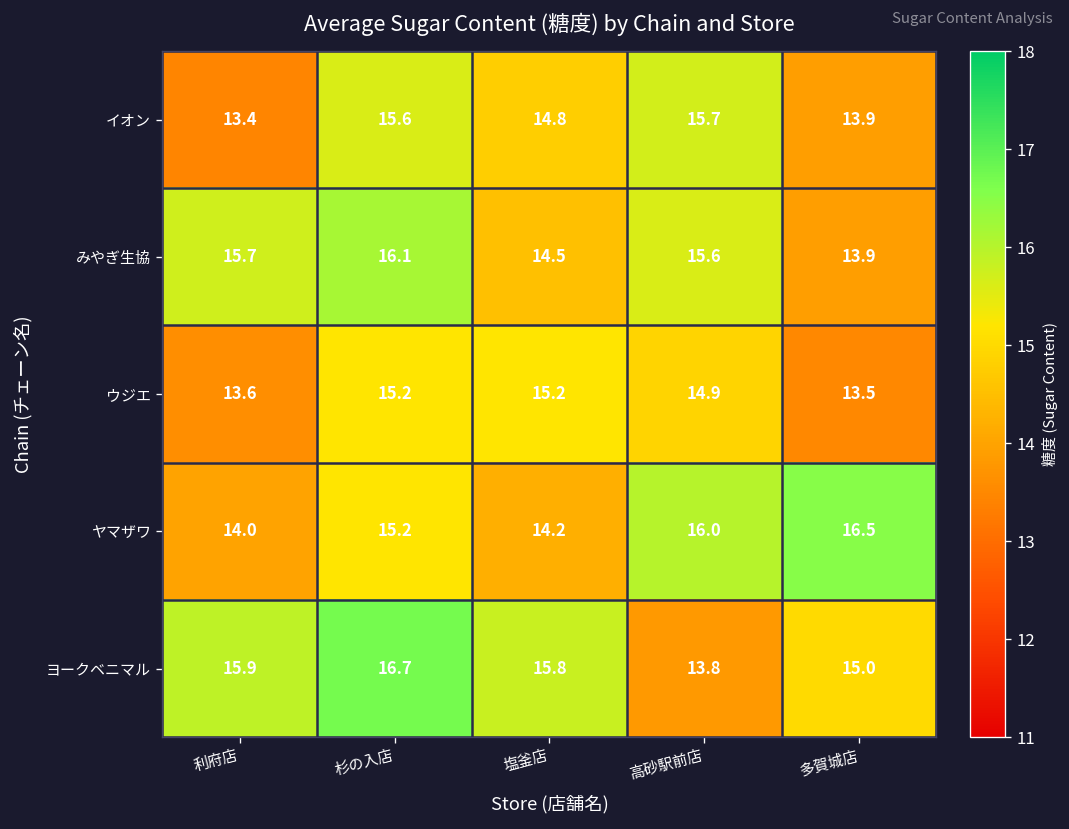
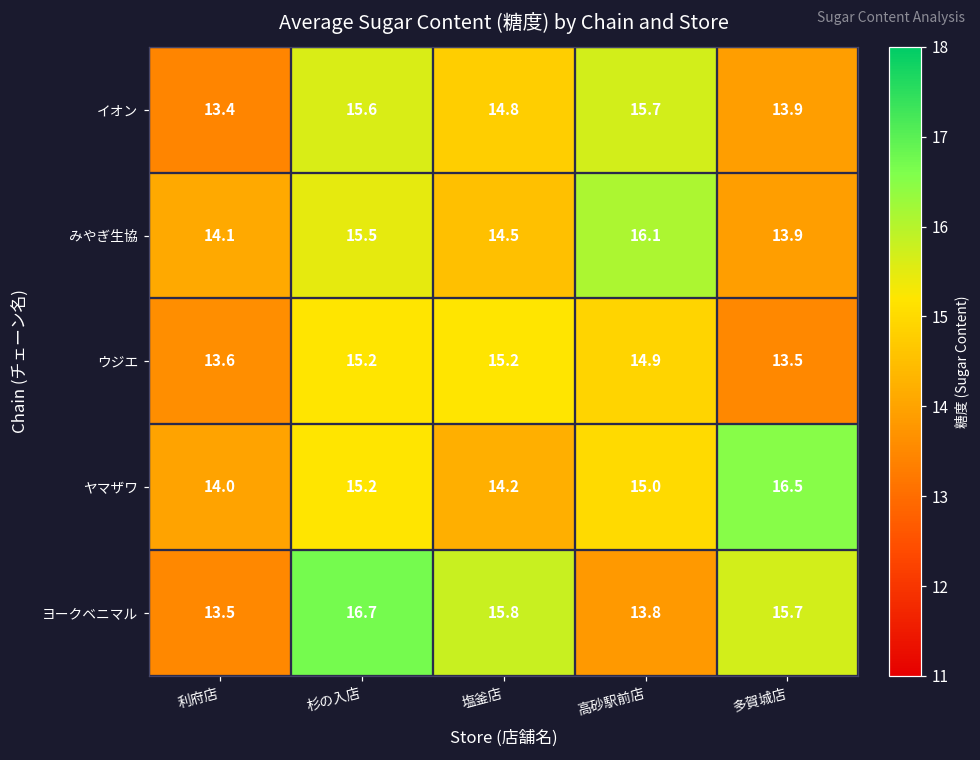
  {
    "イオン": {
      "利府店": 13.4,
      "杉の入店": 15.6,
      "塩釜店": 14.8,
      "高砂駅前店": 15.7,
      "多賀城店": 13.9
    },
    "みやぎ生協": {
-     "利府店": 15.7,
-     "杉の入店": 16.1,
+     "利府店": 14.1,
+     "杉の入店": 15.5,
      "塩釜店": 14.5,
-     "高砂駅前店": 15.6,
+     "高砂駅前店": 16.1,
      "多賀城店": 13.9
    },
    "ウジエ": {
      "利府店": 13.6,
      "杉の入店": 15.2,
      "塩釜店": 15.2,
      "高砂駅前店": 14.9,
      "多賀城店": 13.5
    },
    "ヤマザワ": {
      "利府店": 14.0,
      "杉の入店": 15.2,
      "塩釜店": 14.2,
-     "高砂駅前店": 16.0,
+     "高砂駅前店": 15.0,
      "多賀城店": 16.5
    },
    "ヨークベニマル": {
-     "利府店": 15.9,
+     "利府店": 13.5,
      "杉の入店": 16.7,
      "塩釜店": 15.8,
      "高砂駅前店": 13.8,
-     "多賀城店": 15.0
+     "多賀城店": 15.7
    }
  }
